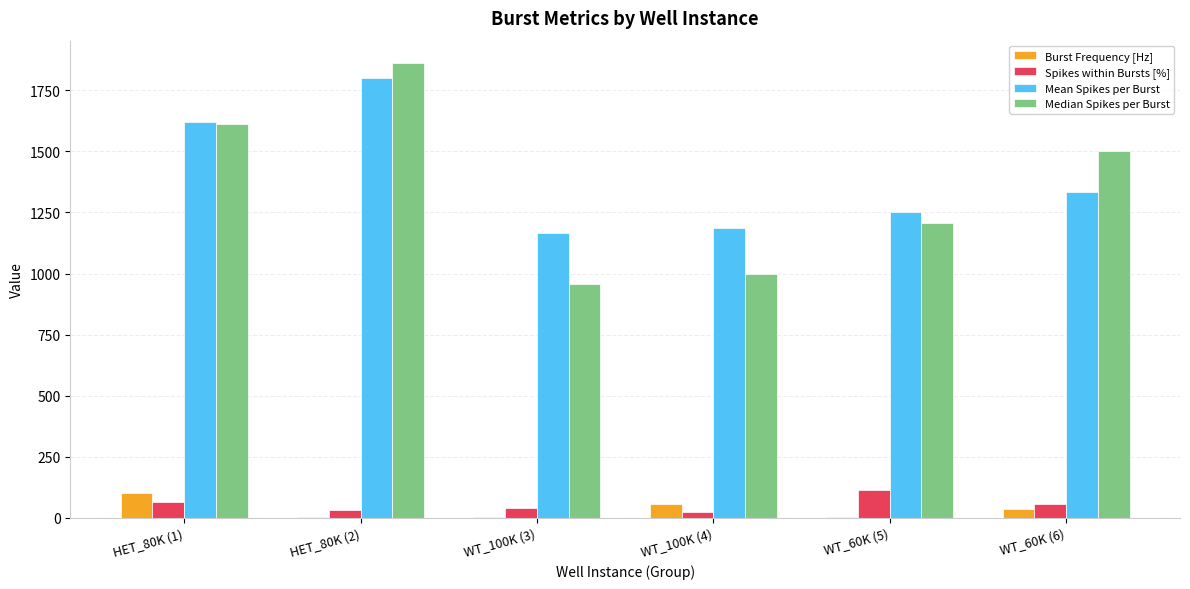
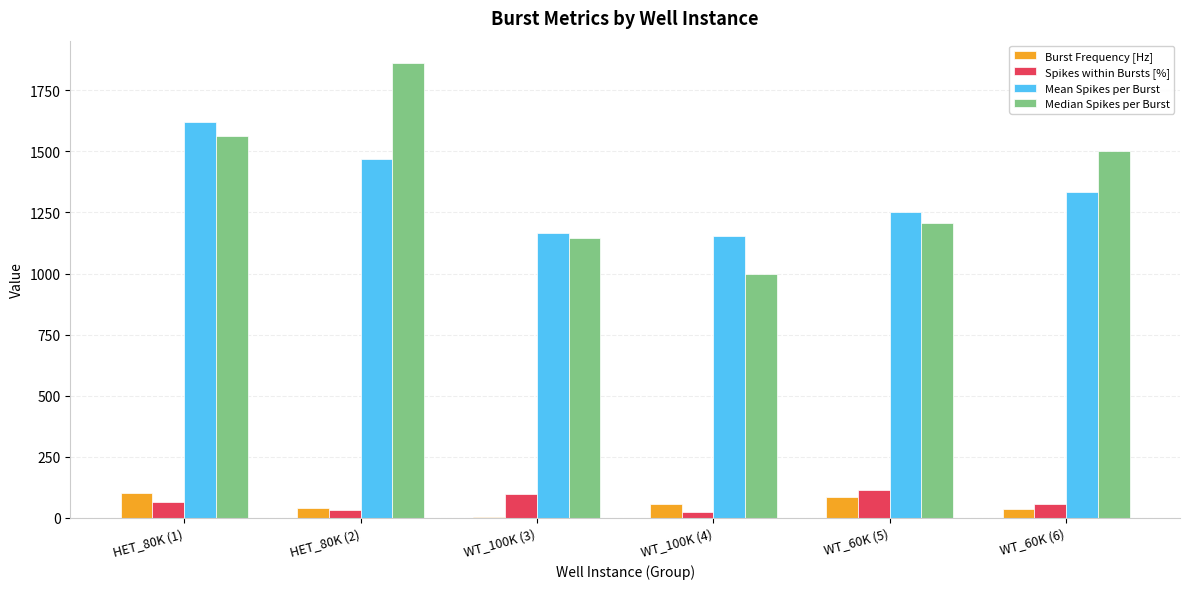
  {
    "Burst Frequency [Hz]": {
      "HET_80K (1)": 100,
-     "HET_80K (2)": 0,
+     "HET_80K (2)": 40,
      "WT_100K (4)": 60,
-     "WT_60K (5)": 0,
+     "WT_60K (5)": 90,
      "WT_60K (6)": 40
    },
    "Spikes within Bursts [%]": {
      "HET_80K (1)": 60,
      "HET_80K (2)": 30,
-     "WT_100K (3)": 40,
+     "WT_100K (3)": 100,
      "WT_100K (4)": 20,
      "WT_60K (5)": 110,
      "WT_60K (6)": 50
    },
    "Mean Spikes per Burst": {
      "HET_80K (1)": 1620,
-     "HET_80K (2)": 1800,
+     "HET_80K (2)": 1470,
      "WT_100K (3)": 1170,
-     "WT_100K (4)": 1190,
+     "WT_100K (4)": 1150,
      "WT_60K (5)": 1250,
      "WT_60K (6)": 1330
    },
    "Median Spikes per Burst": {
-     "HET_80K (1)": 1610,
+     "HET_80K (1)": 1570,
      "HET_80K (2)": 1860,
-     "WT_100K (3)": 960,
+     "WT_100K (3)": 1150,
      "WT_100K (4)": 1000,
      "WT_60K (5)": 1210,
      "WT_60K (6)": 1500
    }
  }
